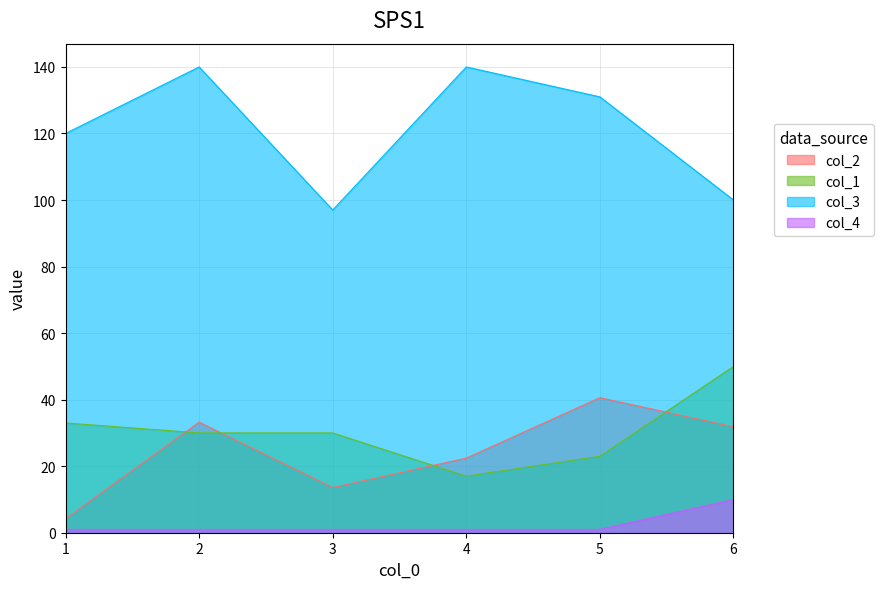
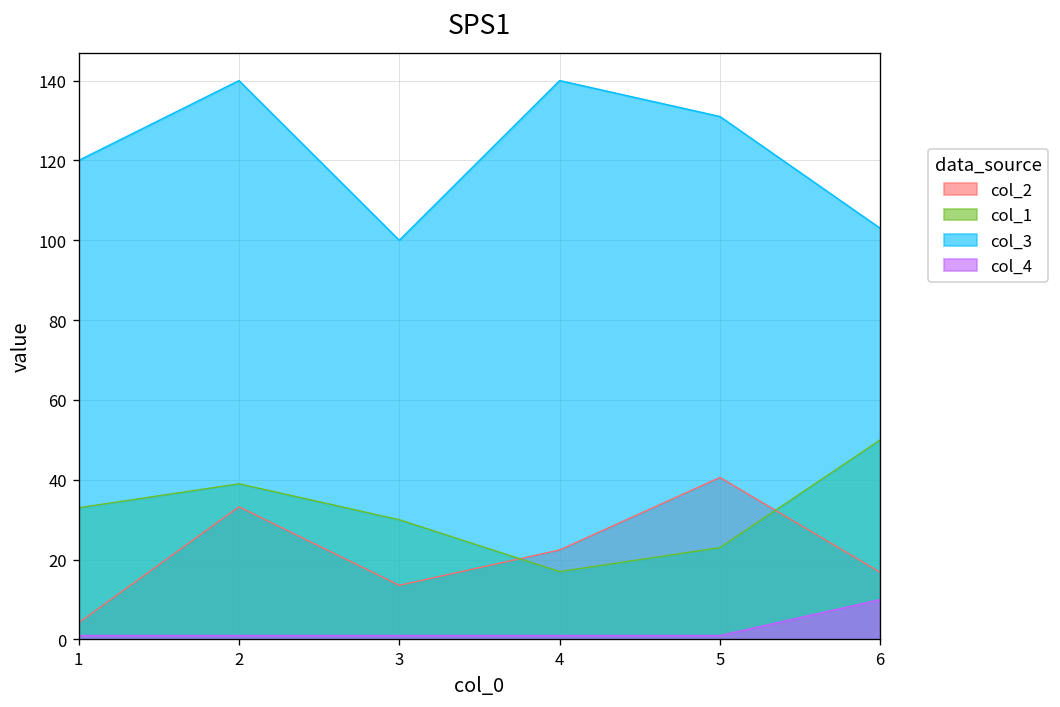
  {
    "col_2": {
      "1": 4,
      "2": 33,
      "3": 14,
      "4": 22,
      "5": 41,
-     "6": 32
+     "6": 17
    },
    "col_1": {
      "1": 33,
-     "2": 30,
+     "2": 39,
      "3": 30,
      "4": 17,
      "5": 23,
      "6": 50
    },
    "col_3": {
      "1": 120,
      "2": 140,
-     "3": 97,
+     "3": 100,
      "4": 140,
      "5": 131,
-     "6": 100
+     "6": 103
    },
    "col_4": {
      "1": 1,
      "2": 1,
      "3": 1,
      "4": 1,
      "5": 1,
      "6": 10
    }
  }
